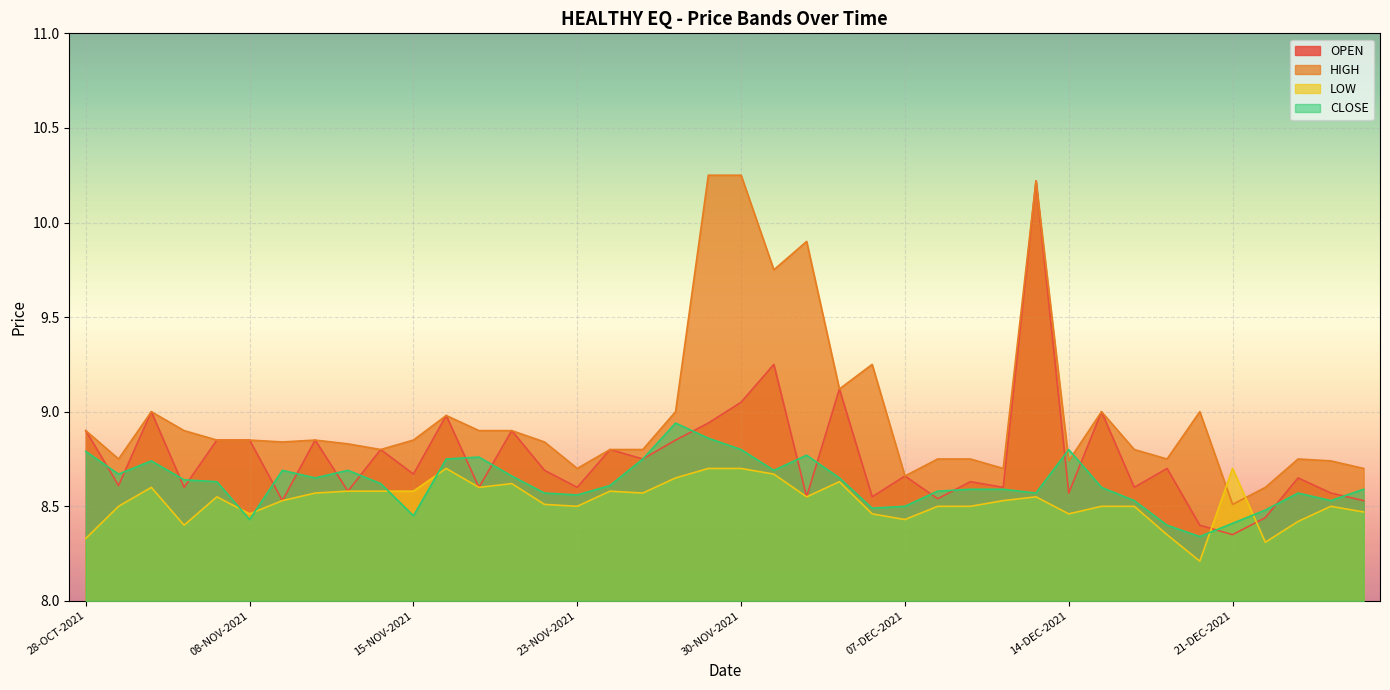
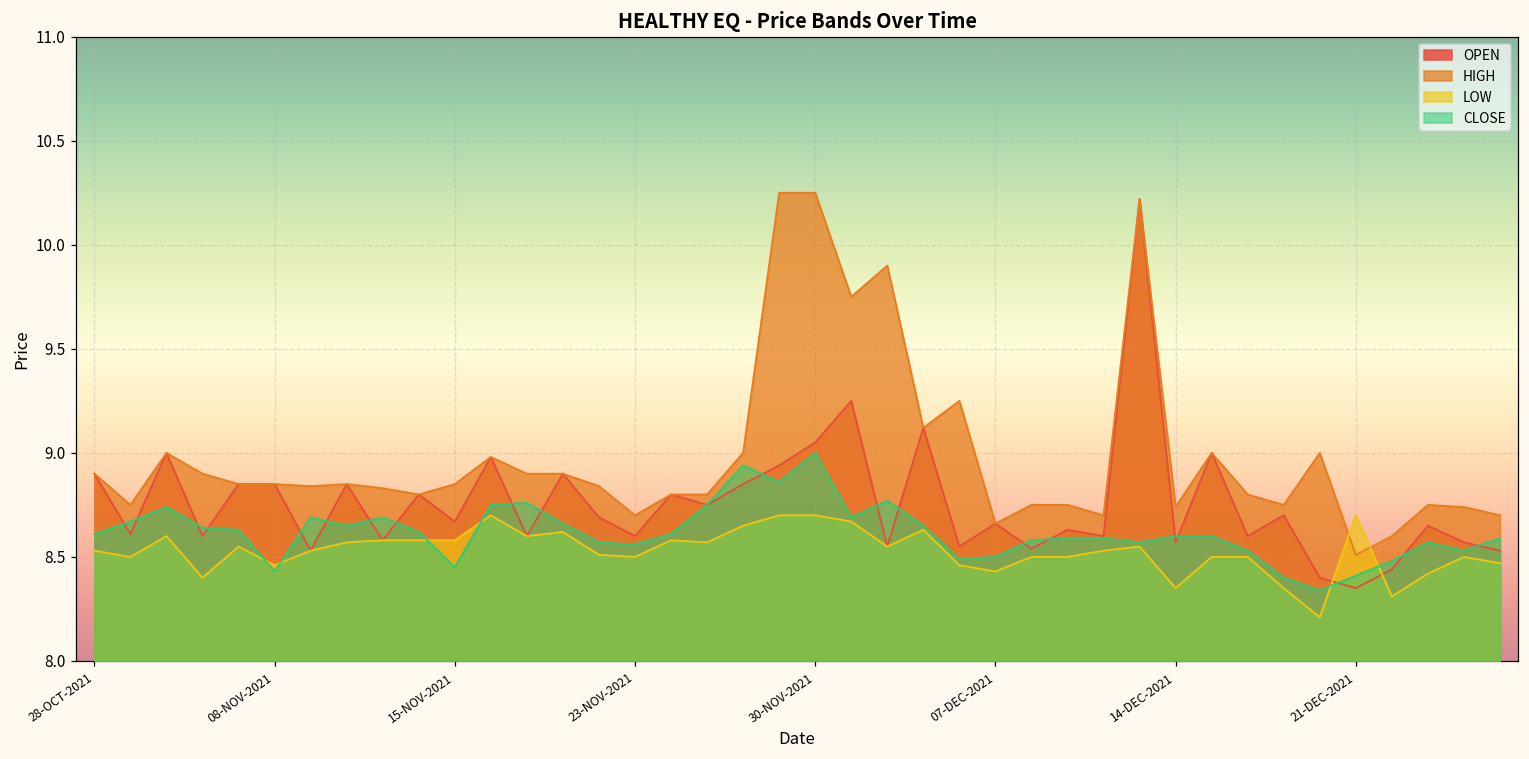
  {
    "LOW": {
-     "28-OCT-2021": 8.33,
+     "28-OCT-2021": 8.53,
      "08-NOV-2021": 8.46,
      "15-NOV-2021": 8.58,
      "23-NOV-2021": 8.50,
      "30-NOV-2021": 8.70,
      "07-DEC-2021": 8.43,
-     "14-DEC-2021": 8.46,
+     "14-DEC-2021": 8.35,
      "21-DEC-2021": 8.70
    },
    "CLOSE": {
-     "28-OCT-2021": 8.79,
+     "28-OCT-2021": 8.61,
      "08-NOV-2021": 8.43,
      "15-NOV-2021": 8.45,
      "23-NOV-2021": 8.56,
-     "30-NOV-2021": 8.8,
+     "30-NOV-2021": 9.0,
      "07-DEC-2021": 8.50,
-     "14-DEC-2021": 8.8,
+     "14-DEC-2021": 8.6,
      "21-DEC-2021": 8.41
    }
  }
